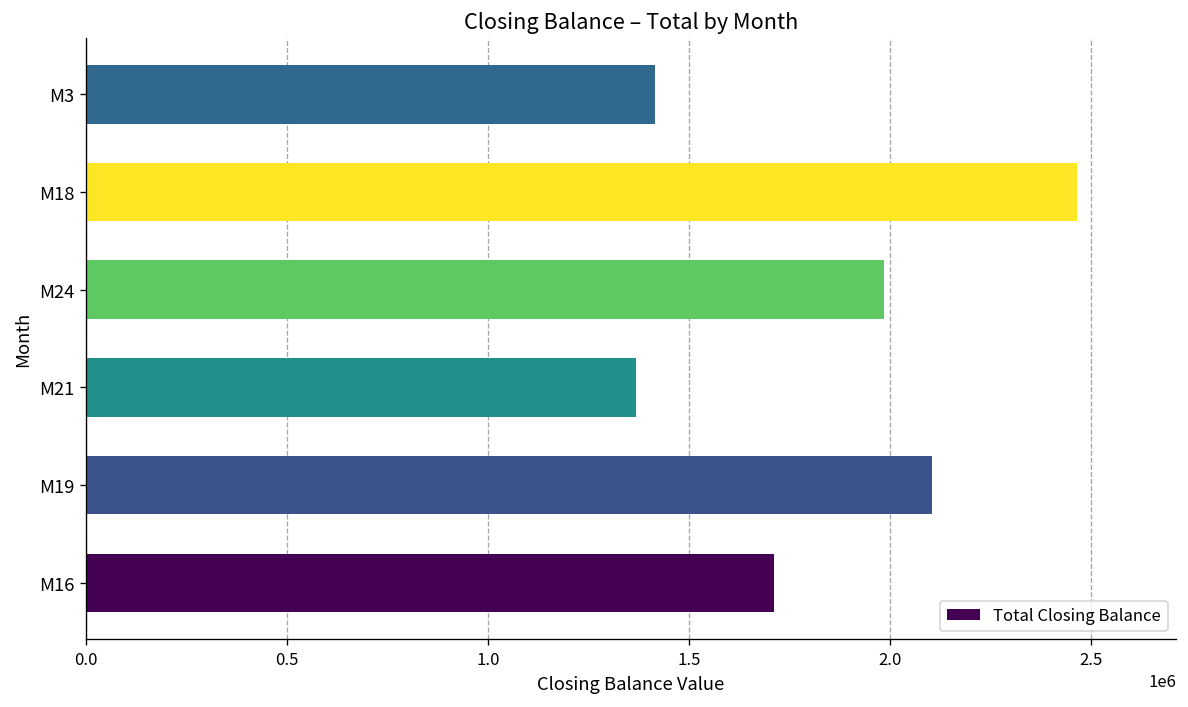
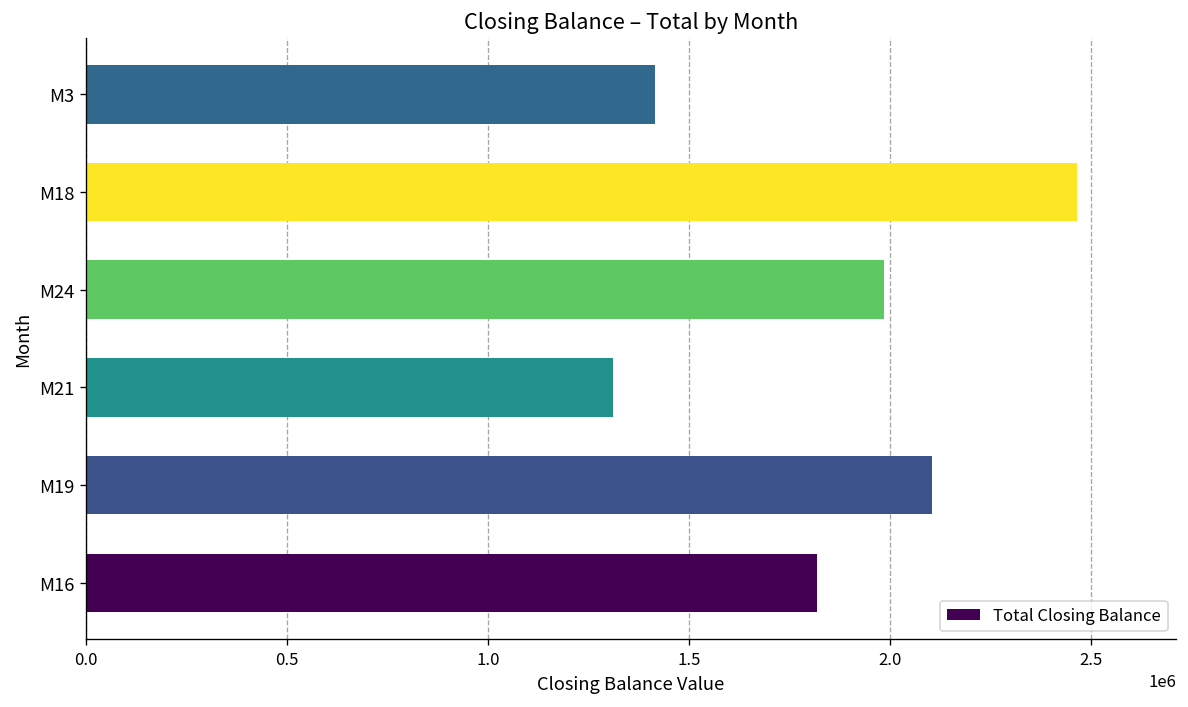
  {
    "M3": 1420000,
    "M18": 2470000,
    "M24": 1990000,
-   "M21": 1370000,
+   "M21": 1310000,
    "M19": 2100000,
-   "M16": 1710000
+   "M16": 1820000
  }
